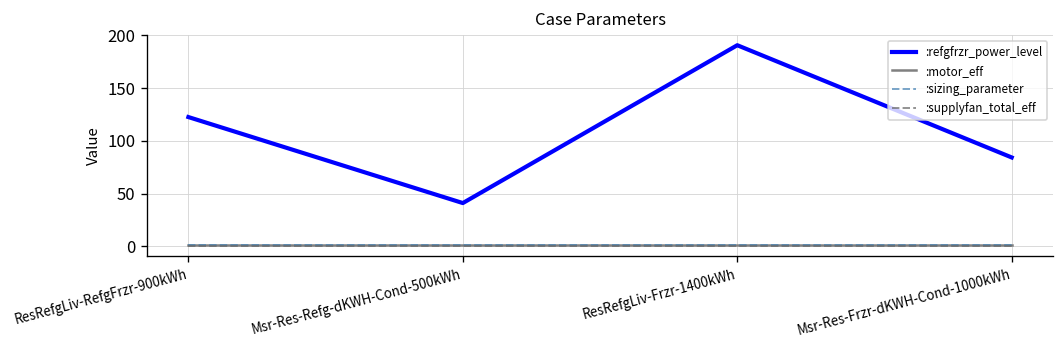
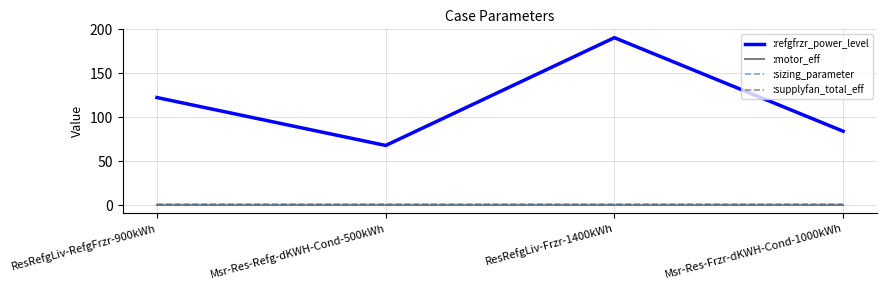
  {
    ":refgfrzr_power_level": {
      "ResRefgLiv-RefgFrzr-900kWh": 120,
-     "Msr-Res-Refg-dKWH-Cond-500kWh": 40,
+     "Msr-Res-Refg-dKWH-Cond-500kWh": 70,
      "ResRefgLiv-Frzr-1400kWh": 190,
      "Msr-Res-Frzr-dKWH-Cond-1000kWh": 80
    }
  }
